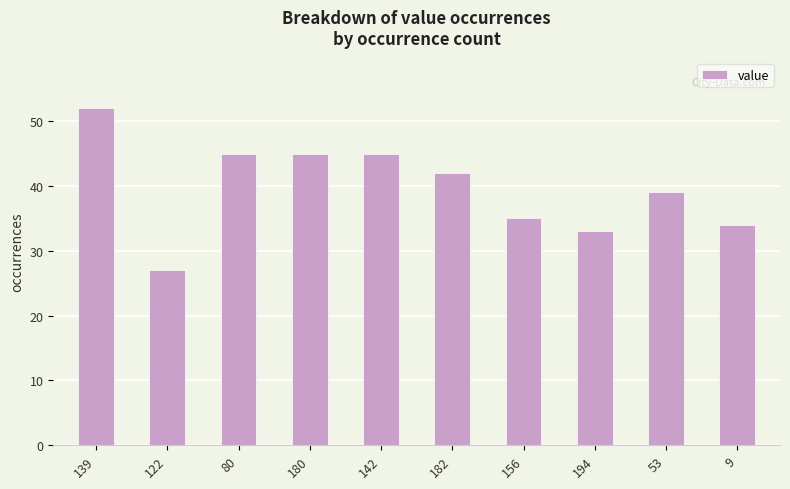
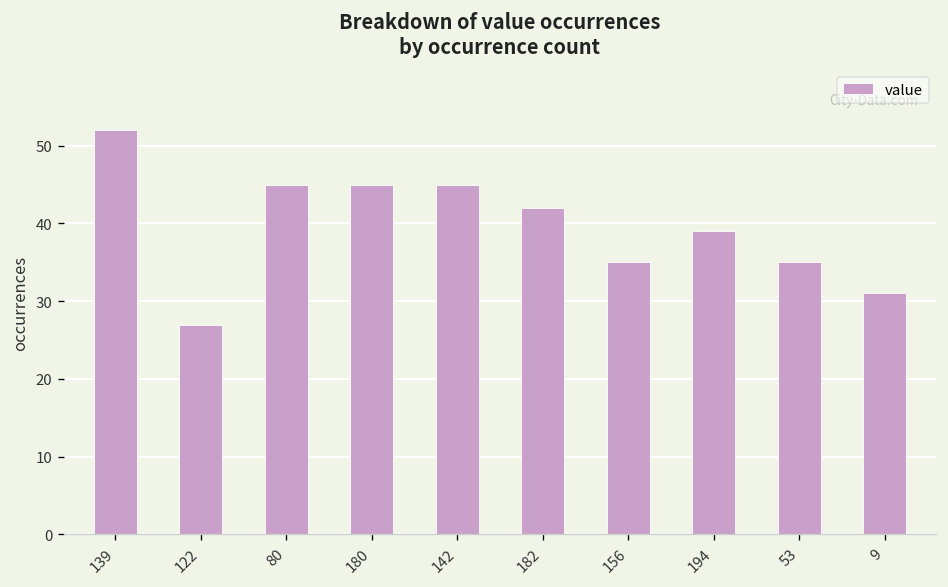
  {
    "139": 52,
    "122": 27,
    "80": 45,
    "180": 45,
    "142": 45,
    "182": 42,
    "156": 35,
-   "194": 33,
-   "53": 39,
-   "9": 34
+   "194": 39,
+   "53": 35,
+   "9": 31
  }
